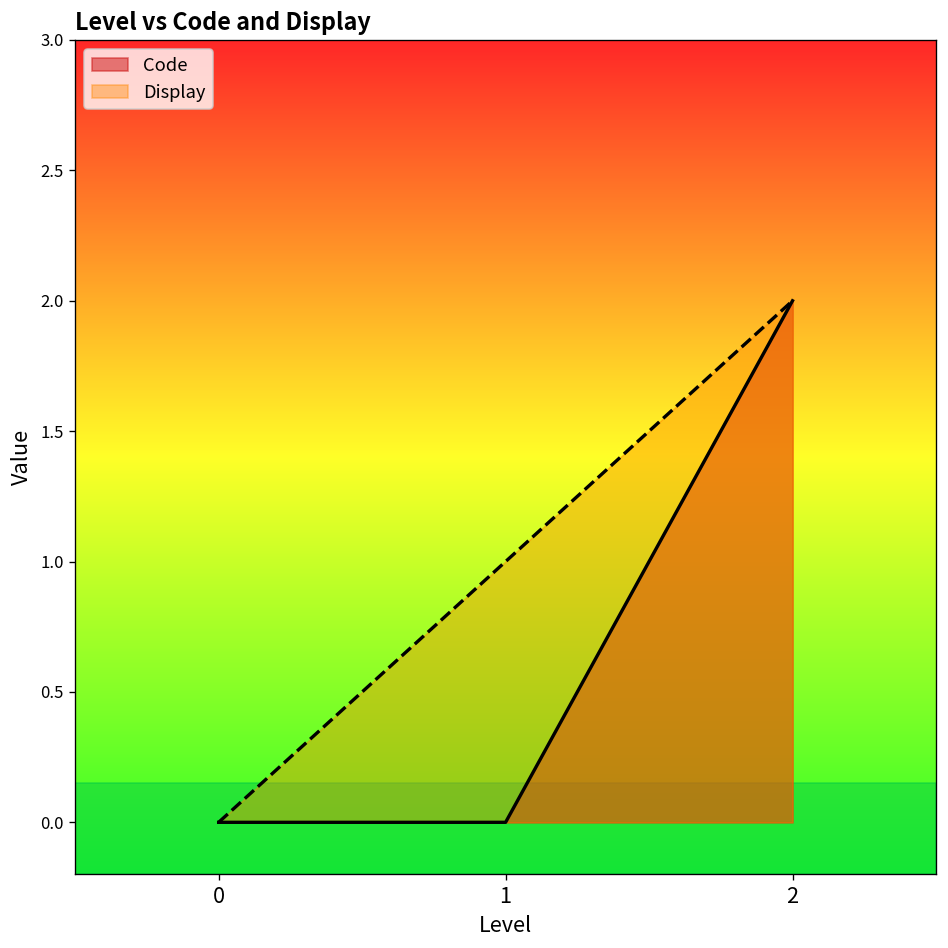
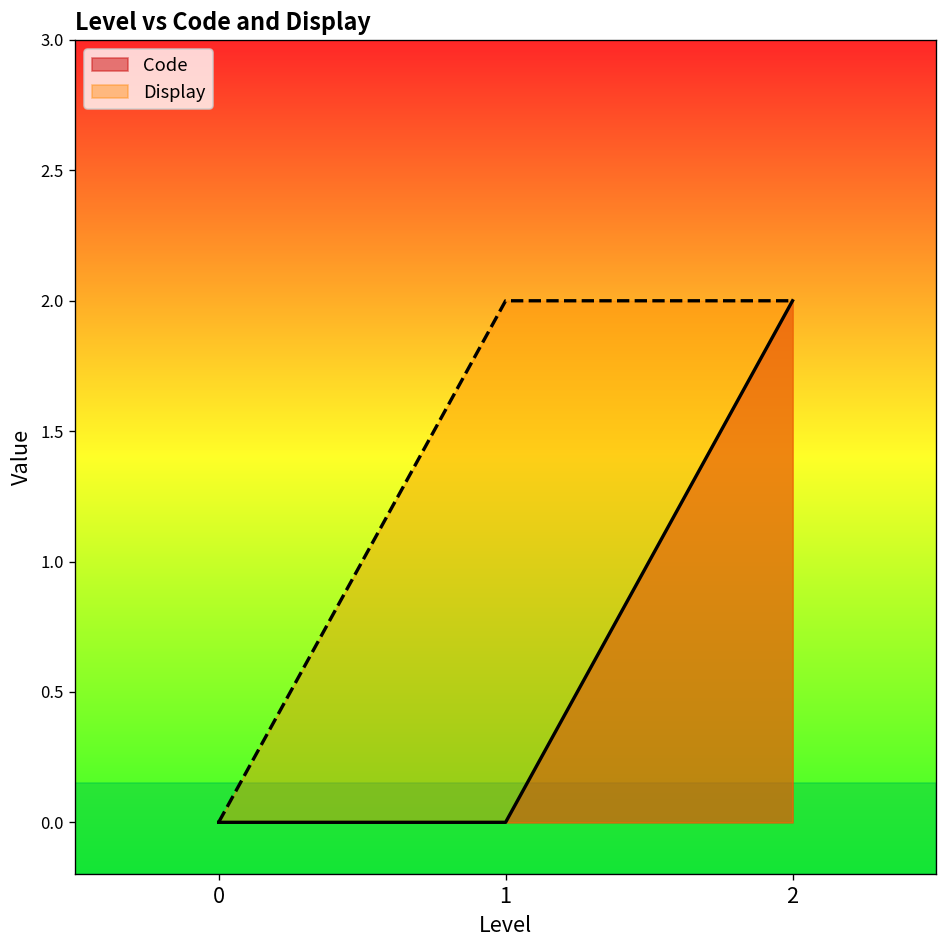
  {
    "Display": {
-     "1": 1
+     "1": 2
    }
  }
